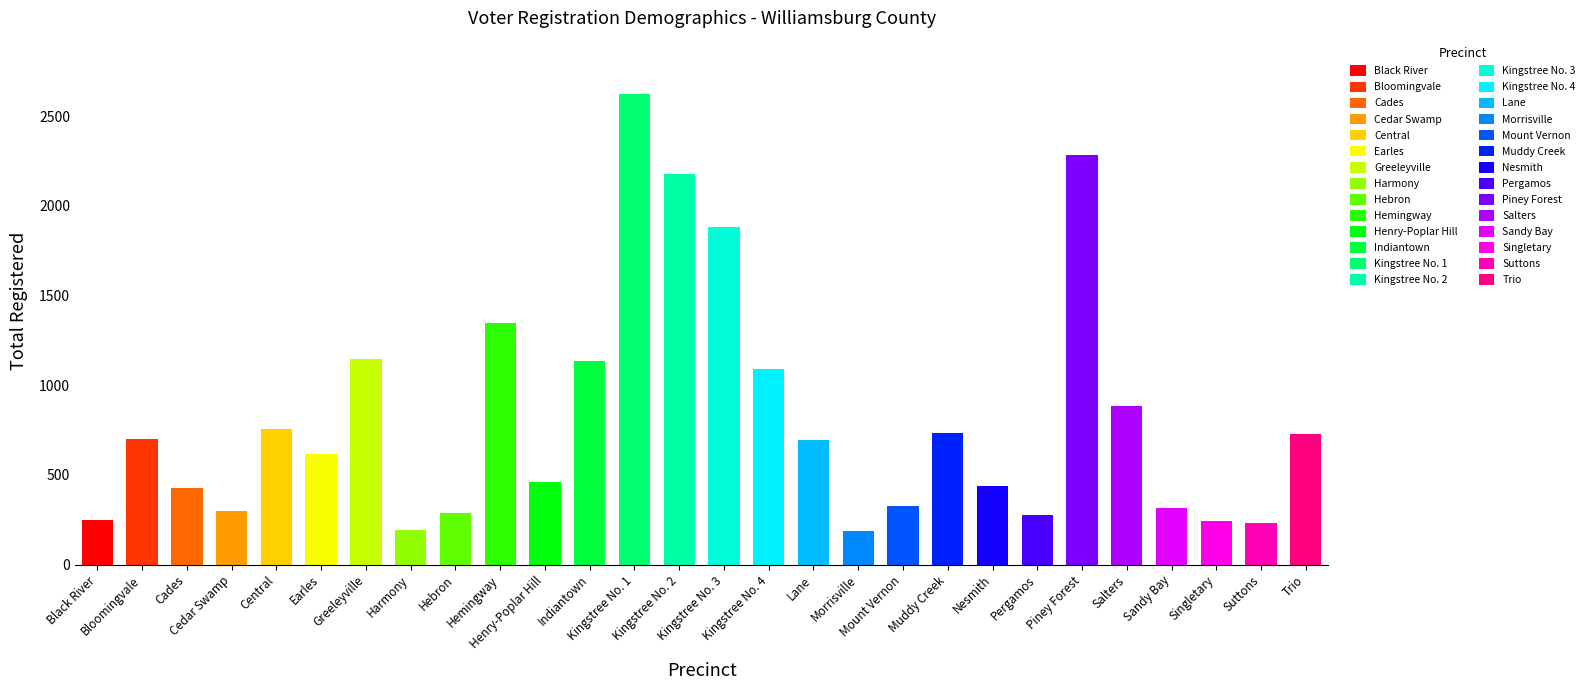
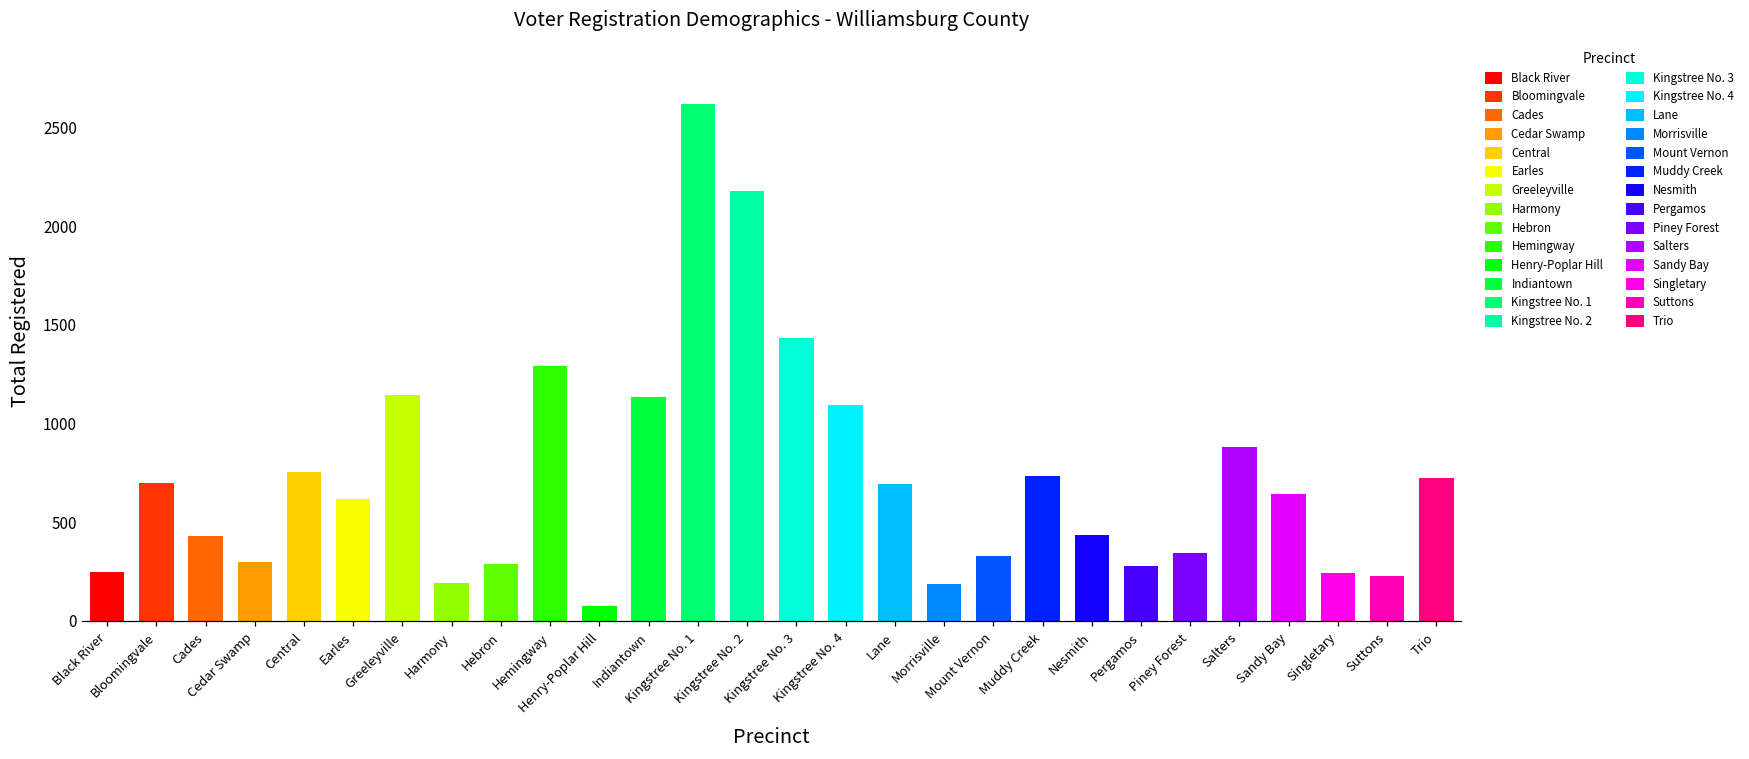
  {
    "Black River": 250,
    "Bloomingvale": 700,
    "Cades": 430,
    "Cedar Swamp": 300,
    "Central": 760,
    "Earles": 620,
    "Greeleyville": 1150,
    "Harmony": 190,
    "Hebron": 290,
-   "Hemingway": 1340,
-   "Henry-Poplar Hill": 460,
+   "Hemingway": 1290,
+   "Henry-Poplar Hill": 80,
    "Indiantown": 1140,
    "Kingstree No. 1": 2620,
    "Kingstree No. 2": 2180,
-   "Kingstree No. 3": 1880,
+   "Kingstree No. 3": 1430,
    "Kingstree No. 4": 1090,
    "Lane": 690,
    "Morrisville": 190,
    "Mount Vernon": 330,
    "Muddy Creek": 730,
    "Nesmith": 440,
    "Pergamos": 280,
-   "Piney Forest": 2280,
+   "Piney Forest": 340,
    "Salters": 880,
-   "Sandy Bay": 320,
+   "Sandy Bay": 650,
    "Singletary": 240,
    "Suttons": 230,
    "Trio": 730
  }
